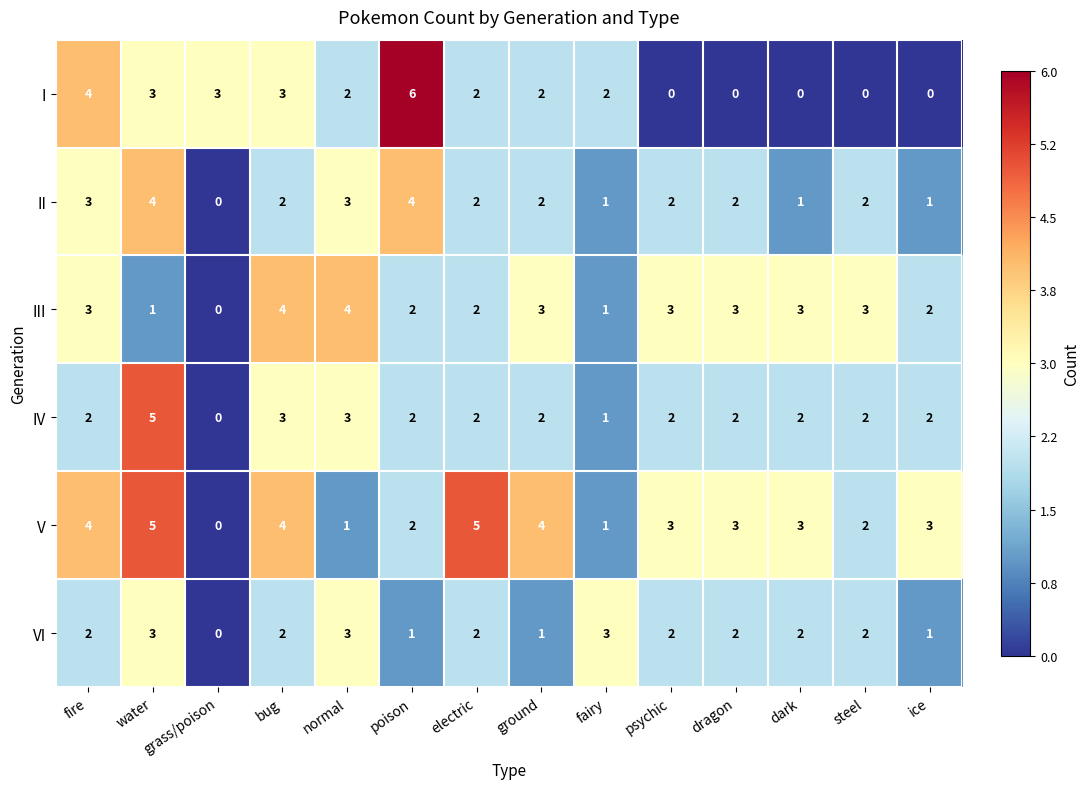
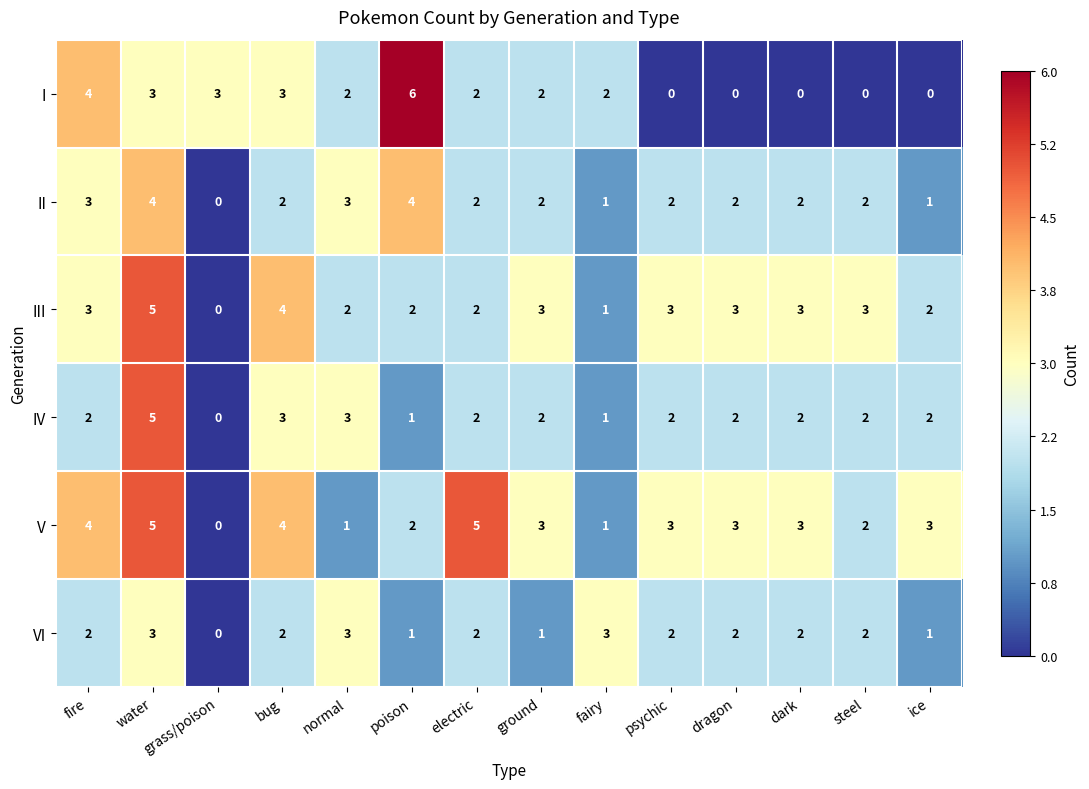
  {
    "I": {
      "fire": 4,
      "water": 3,
      "grass/poison": 3,
      "bug": 3,
      "normal": 2,
      "poison": 6,
      "electric": 2,
      "ground": 2,
      "fairy": 2,
      "psychic": 0,
      "dragon": 0,
      "dark": 0,
      "steel": 0,
      "ice": 0
    },
    "II": {
      "fire": 3,
      "water": 4,
      "grass/poison": 0,
      "bug": 2,
      "normal": 3,
      "poison": 4,
      "electric": 2,
      "ground": 2,
      "fairy": 1,
      "psychic": 2,
      "dragon": 2,
-     "dark": 1,
+     "dark": 2,
      "steel": 2,
      "ice": 1
    },
    "III": {
      "fire": 3,
-     "water": 1,
+     "water": 5,
      "grass/poison": 0,
      "bug": 4,
-     "normal": 4,
+     "normal": 2,
      "poison": 2,
      "electric": 2,
      "ground": 3,
      "fairy": 1,
      "psychic": 3,
      "dragon": 3,
      "dark": 3,
      "steel": 3,
      "ice": 2
    },
    "IV": {
      "fire": 2,
      "water": 5,
      "grass/poison": 0,
      "bug": 3,
      "normal": 3,
-     "poison": 2,
+     "poison": 1,
      "electric": 2,
      "ground": 2,
      "fairy": 1,
      "psychic": 2,
      "dragon": 2,
      "dark": 2,
      "steel": 2,
      "ice": 2
    },
    "V": {
      "fire": 4,
      "water": 5,
      "grass/poison": 0,
      "bug": 4,
      "normal": 1,
      "poison": 2,
      "electric": 5,
-     "ground": 4,
+     "ground": 3,
      "fairy": 1,
      "psychic": 3,
      "dragon": 3,
      "dark": 3,
      "steel": 2,
      "ice": 3
    },
    "VI": {
      "fire": 2,
      "water": 3,
      "grass/poison": 0,
      "bug": 2,
      "normal": 3,
      "poison": 1,
      "electric": 2,
      "ground": 1,
      "fairy": 3,
      "psychic": 2,
      "dragon": 2,
      "dark": 2,
      "steel": 2,
      "ice": 1
    }
  }
